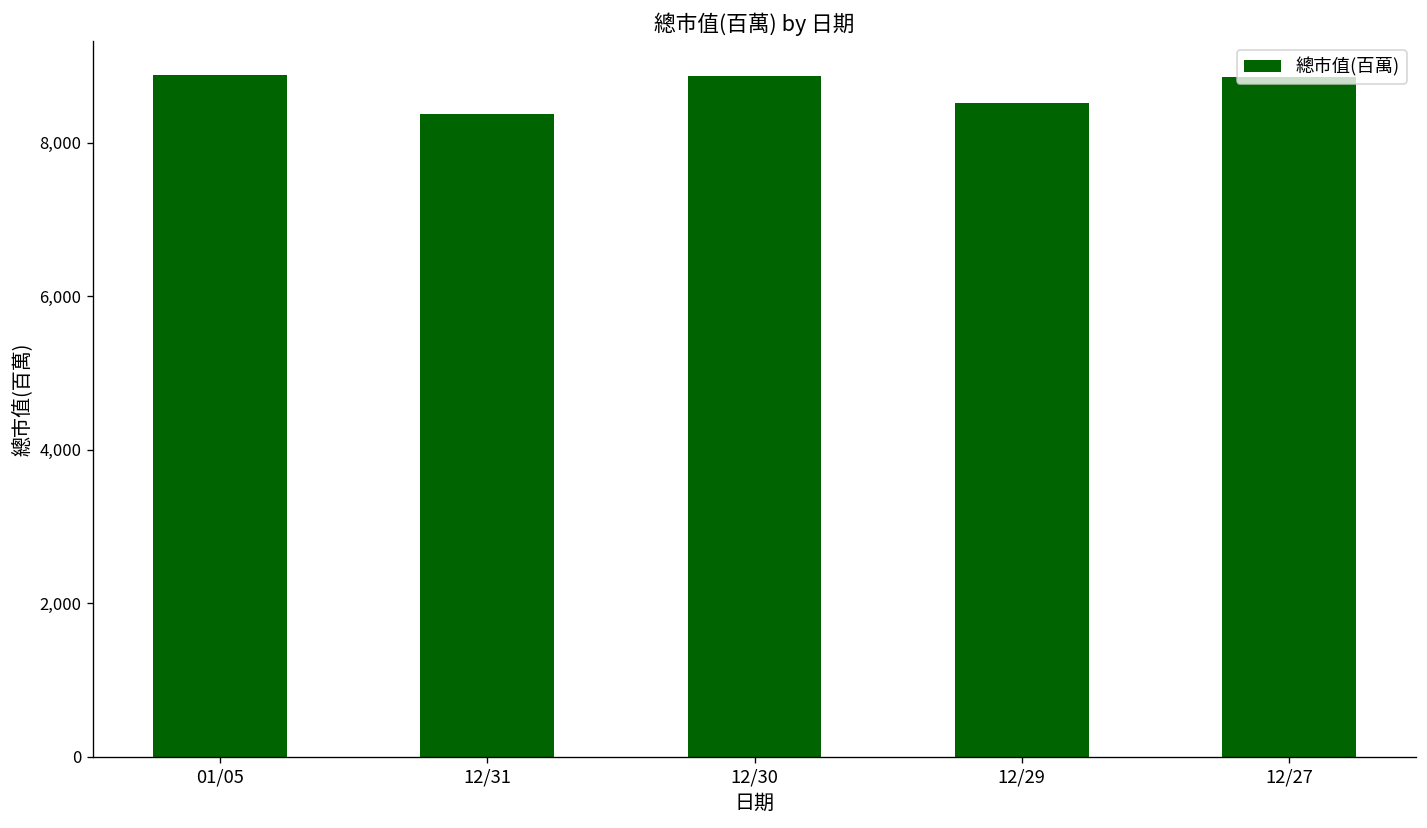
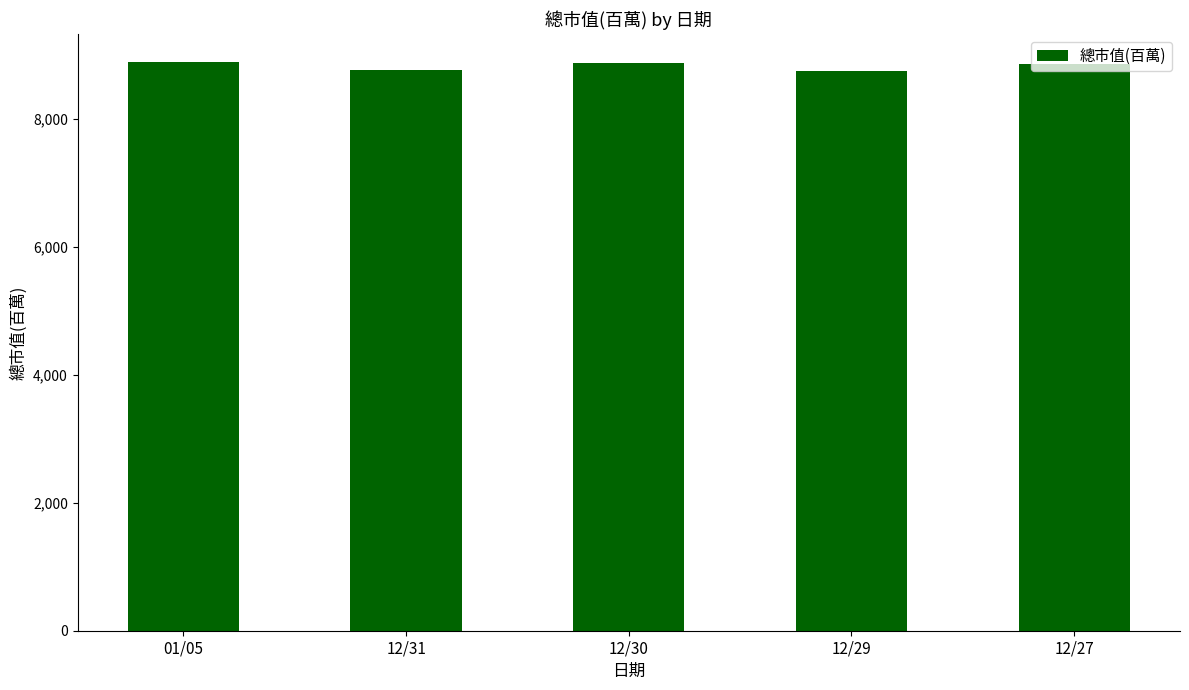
  {
    "01/05": "8,900",
-   "12/31": "8,400",
+   "12/31": "8,800",
    "12/30": "8,900",
-   "12/29": "8,500"
+   "12/29": "8,800"
  }
